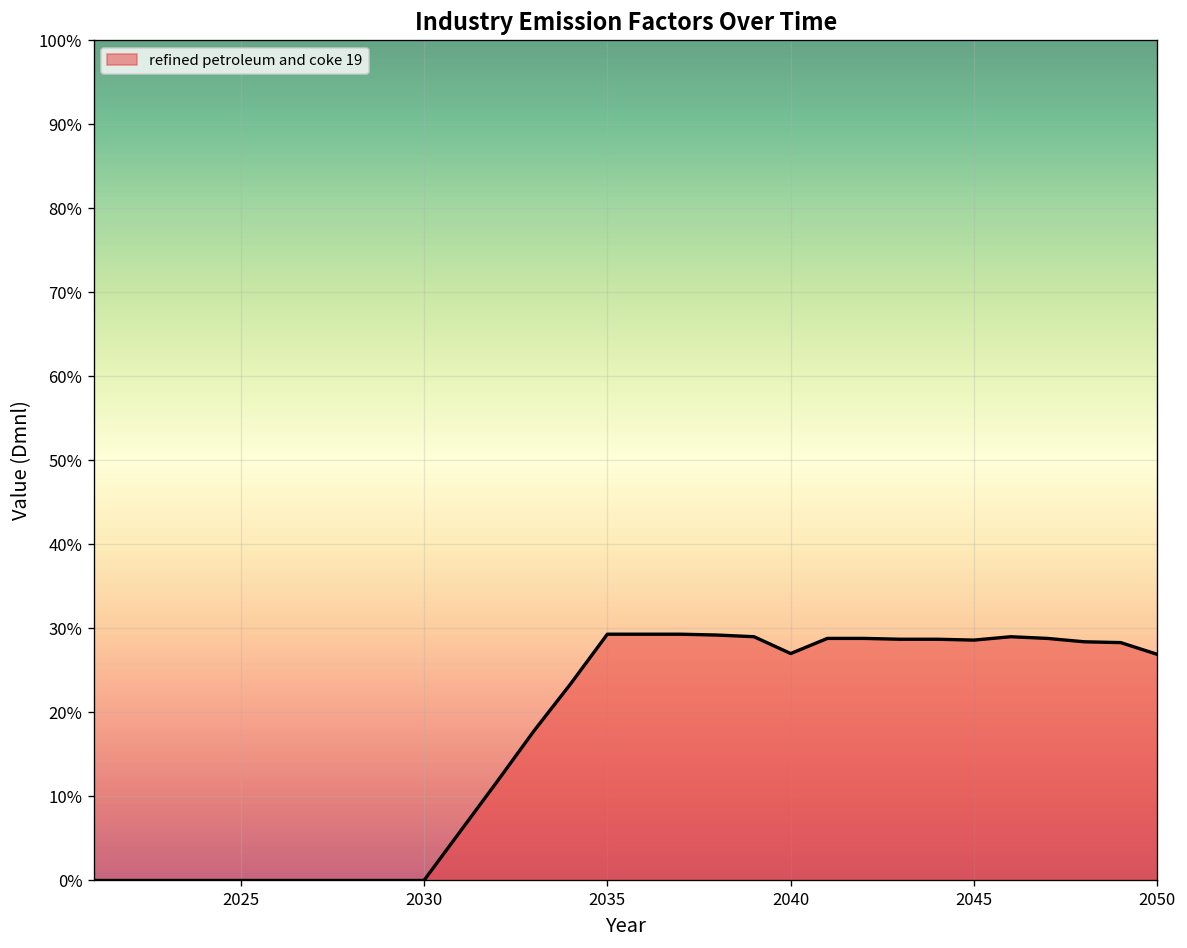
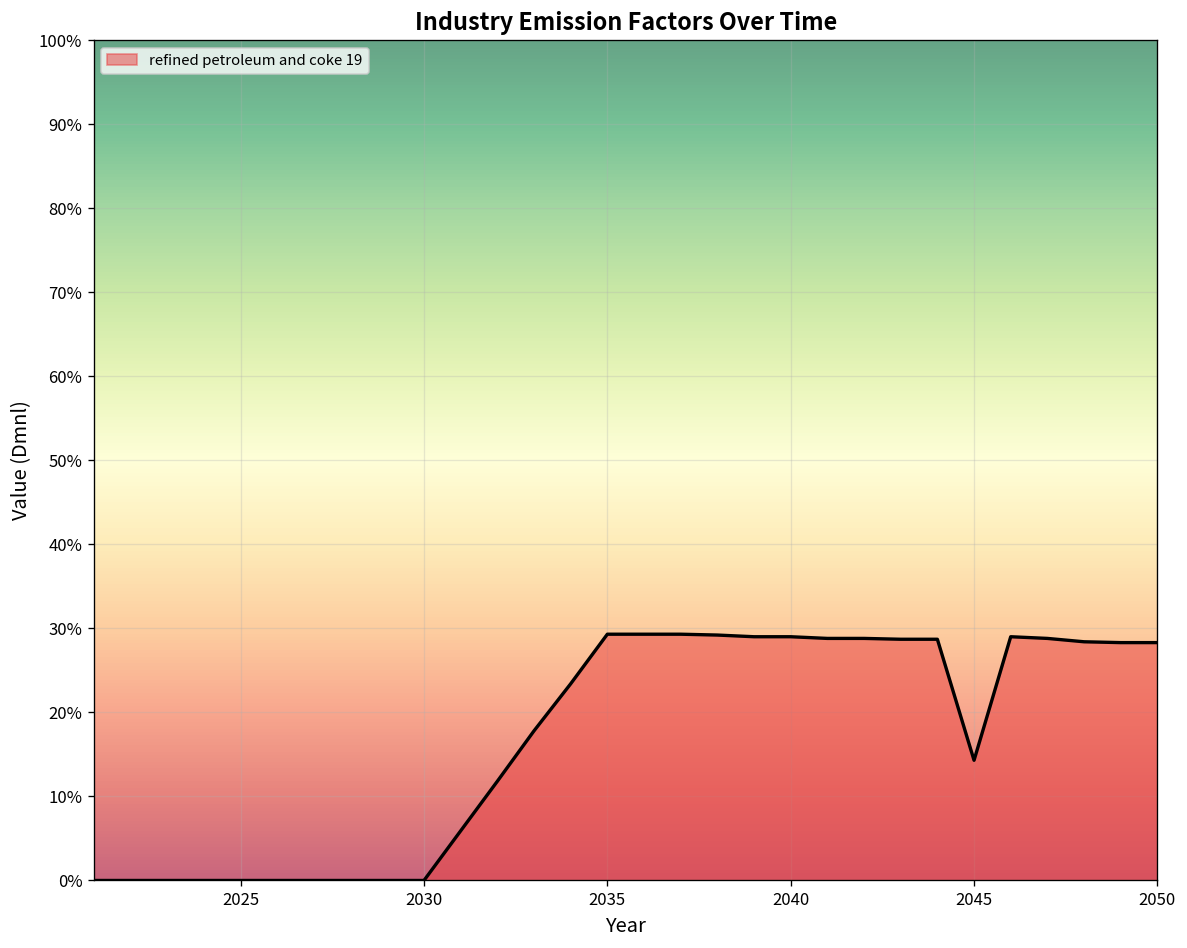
  {
    "2025": "0%",
    "2030": "0%",
    "2035": "29%",
-   "2040": "27%",
-   "2045": "29%",
-   "2050": "27%"
+   "2040": "29%",
+   "2045": "14%",
+   "2050": "28%"
  }
